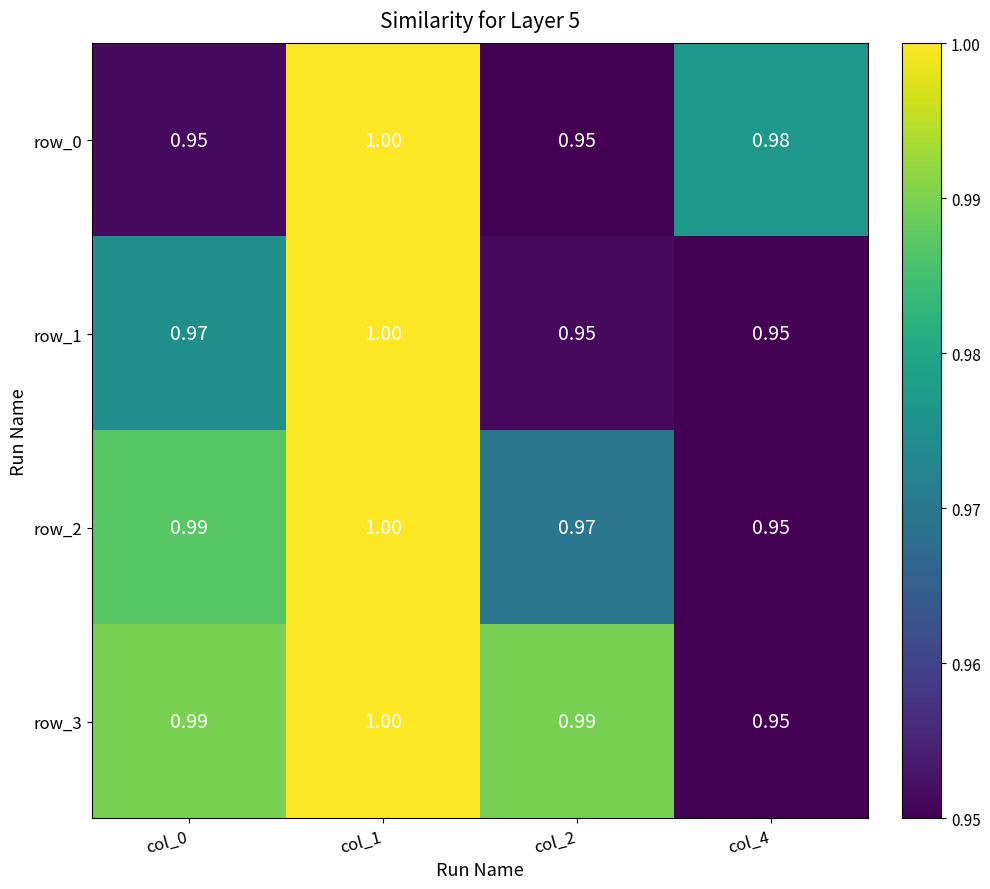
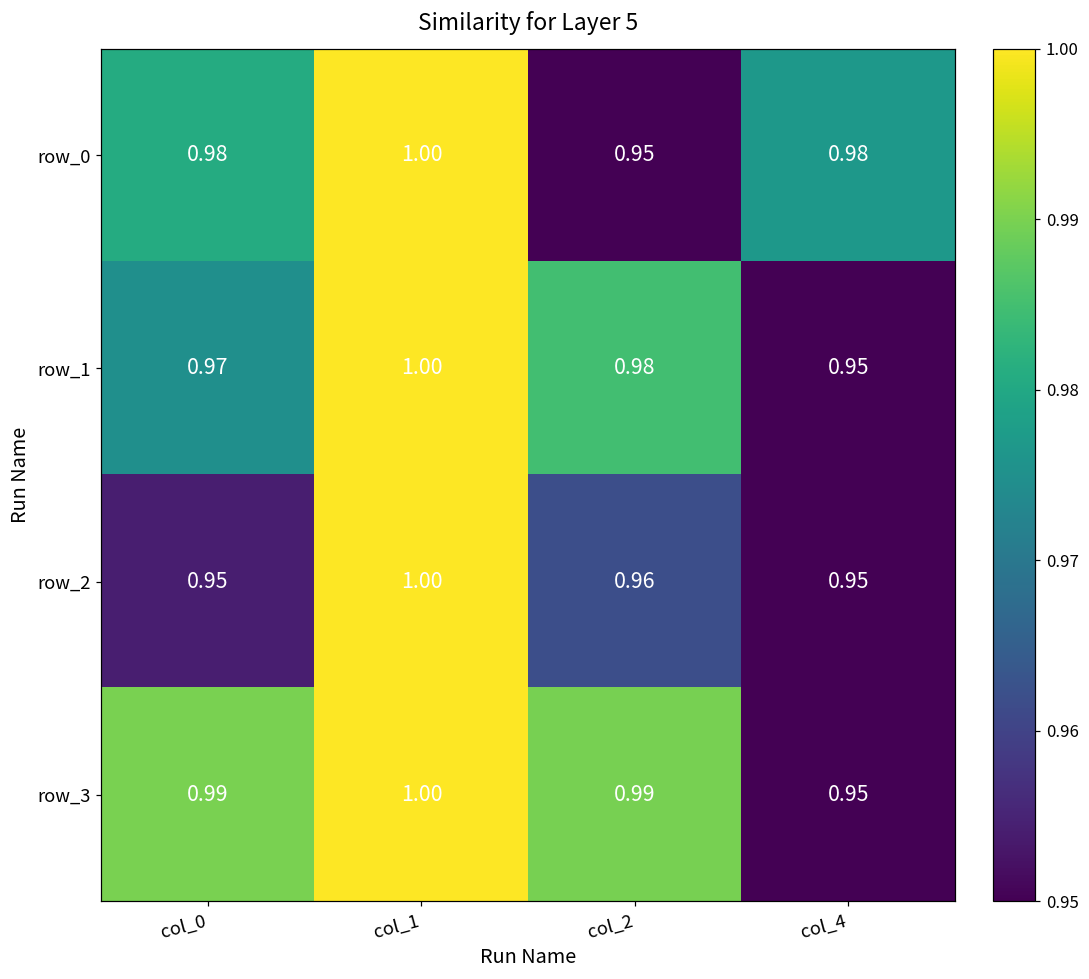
  {
    "row_0": {
-     "col_0": 0.95,
+     "col_0": 0.98,
      "col_1": 1.00,
      "col_2": 0.95,
      "col_4": 0.98
    },
    "row_1": {
      "col_0": 0.97,
      "col_1": 1.00,
-     "col_2": 0.95,
+     "col_2": 0.98,
      "col_4": 0.95
    },
    "row_2": {
-     "col_0": 0.99,
+     "col_0": 0.95,
      "col_1": 1.00,
-     "col_2": 0.97,
+     "col_2": 0.96,
      "col_4": 0.95
    },
    "row_3": {
      "col_0": 0.99,
      "col_1": 1.00,
      "col_2": 0.99,
      "col_4": 0.95
    }
  }
